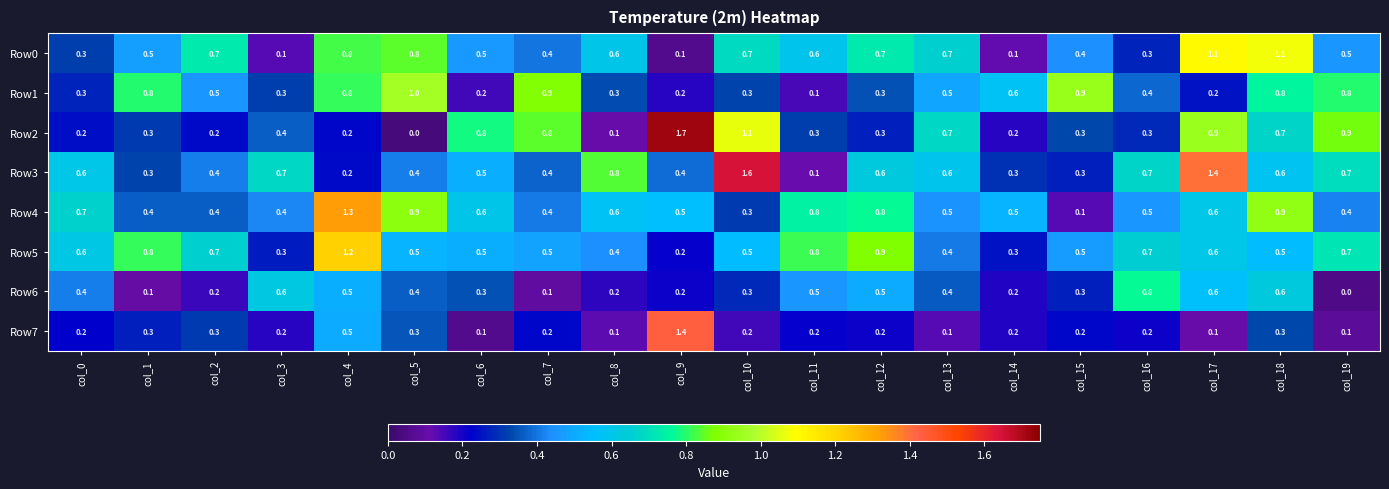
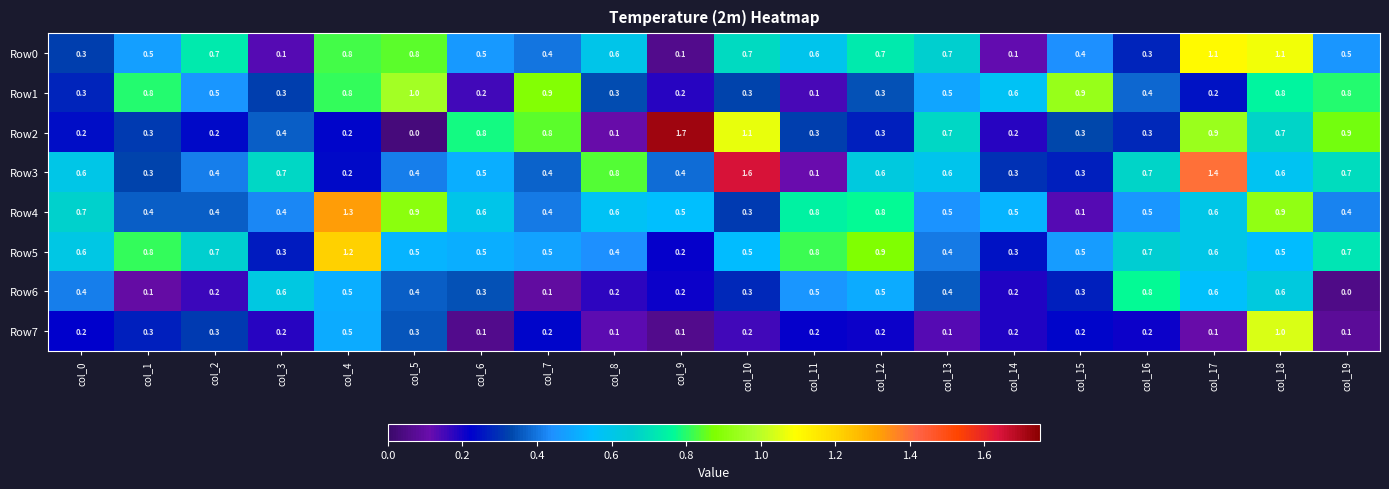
  {
    "Row0": {
      "col_0": 0.3,
      "col_1": 0.5,
      "col_2": 0.7,
      "col_3": 0.1,
      "col_4": 0.8,
      "col_5": 0.8,
      "col_6": 0.5,
      "col_7": 0.4,
      "col_8": 0.6,
      "col_9": 0.1,
      "col_10": 0.7,
      "col_11": 0.6,
      "col_12": 0.7,
      "col_13": 0.7,
      "col_14": 0.1,
      "col_15": 0.4,
      "col_16": 0.3,
      "col_17": 1.1,
      "col_18": 1.1,
      "col_19": 0.5
    },
    "Row1": {
      "col_0": 0.3,
      "col_1": 0.8,
      "col_2": 0.5,
      "col_3": 0.3,
      "col_4": 0.8,
      "col_5": 1.0,
      "col_6": 0.2,
      "col_7": 0.9,
      "col_8": 0.3,
      "col_9": 0.2,
      "col_10": 0.3,
      "col_11": 0.1,
      "col_12": 0.3,
      "col_13": 0.5,
      "col_14": 0.6,
      "col_15": 0.9,
      "col_16": 0.4,
      "col_17": 0.2,
      "col_18": 0.8,
      "col_19": 0.8
    },
    "Row2": {
      "col_0": 0.2,
      "col_1": 0.3,
      "col_2": 0.2,
      "col_3": 0.4,
      "col_4": 0.2,
      "col_5": 0.0,
      "col_6": 0.8,
      "col_7": 0.8,
      "col_8": 0.1,
      "col_9": 1.7,
      "col_10": 1.1,
      "col_11": 0.3,
      "col_12": 0.3,
      "col_13": 0.7,
      "col_14": 0.2,
      "col_15": 0.3,
      "col_16": 0.3,
      "col_17": 0.9,
      "col_18": 0.7,
      "col_19": 0.9
    },
    "Row3": {
      "col_0": 0.6,
      "col_1": 0.3,
      "col_2": 0.4,
      "col_3": 0.7,
      "col_4": 0.2,
      "col_5": 0.4,
      "col_6": 0.5,
      "col_7": 0.4,
      "col_8": 0.8,
      "col_9": 0.4,
      "col_10": 1.6,
      "col_11": 0.1,
      "col_12": 0.6,
      "col_13": 0.6,
      "col_14": 0.3,
      "col_15": 0.3,
      "col_16": 0.7,
      "col_17": 1.4,
      "col_18": 0.6,
      "col_19": 0.7
    },
    "Row4": {
      "col_0": 0.7,
      "col_1": 0.4,
      "col_2": 0.4,
      "col_3": 0.4,
      "col_4": 1.3,
      "col_5": 0.9,
      "col_6": 0.6,
      "col_7": 0.4,
      "col_8": 0.6,
      "col_9": 0.5,
      "col_10": 0.3,
      "col_11": 0.8,
      "col_12": 0.8,
      "col_13": 0.5,
      "col_14": 0.5,
      "col_15": 0.1,
      "col_16": 0.5,
      "col_17": 0.6,
      "col_18": 0.9,
      "col_19": 0.4
    },
    "Row5": {
      "col_0": 0.6,
      "col_1": 0.8,
      "col_2": 0.7,
      "col_3": 0.3,
      "col_4": 1.2,
      "col_5": 0.5,
      "col_6": 0.5,
      "col_7": 0.5,
      "col_8": 0.4,
      "col_9": 0.2,
      "col_10": 0.5,
      "col_11": 0.8,
      "col_12": 0.9,
      "col_13": 0.4,
      "col_14": 0.3,
      "col_15": 0.5,
      "col_16": 0.7,
      "col_17": 0.6,
      "col_18": 0.5,
      "col_19": 0.7
    },
    "Row6": {
      "col_0": 0.4,
      "col_1": 0.1,
      "col_2": 0.2,
      "col_3": 0.6,
      "col_4": 0.5,
      "col_5": 0.4,
      "col_6": 0.3,
      "col_7": 0.1,
      "col_8": 0.2,
      "col_9": 0.2,
      "col_10": 0.3,
      "col_11": 0.5,
      "col_12": 0.5,
      "col_13": 0.4,
      "col_14": 0.2,
      "col_15": 0.3,
      "col_16": 0.8,
      "col_17": 0.6,
      "col_18": 0.6,
      "col_19": 0.0
    },
    "Row7": {
      "col_0": 0.2,
      "col_1": 0.3,
      "col_2": 0.3,
      "col_3": 0.2,
      "col_4": 0.5,
      "col_5": 0.3,
      "col_6": 0.1,
      "col_7": 0.2,
      "col_8": 0.1,
-     "col_9": 1.4,
+     "col_9": 0.1,
      "col_10": 0.2,
      "col_11": 0.2,
      "col_12": 0.2,
      "col_13": 0.1,
      "col_14": 0.2,
      "col_15": 0.2,
      "col_16": 0.2,
      "col_17": 0.1,
-     "col_18": 0.3,
+     "col_18": 1.0,
      "col_19": 0.1
    }
  }
